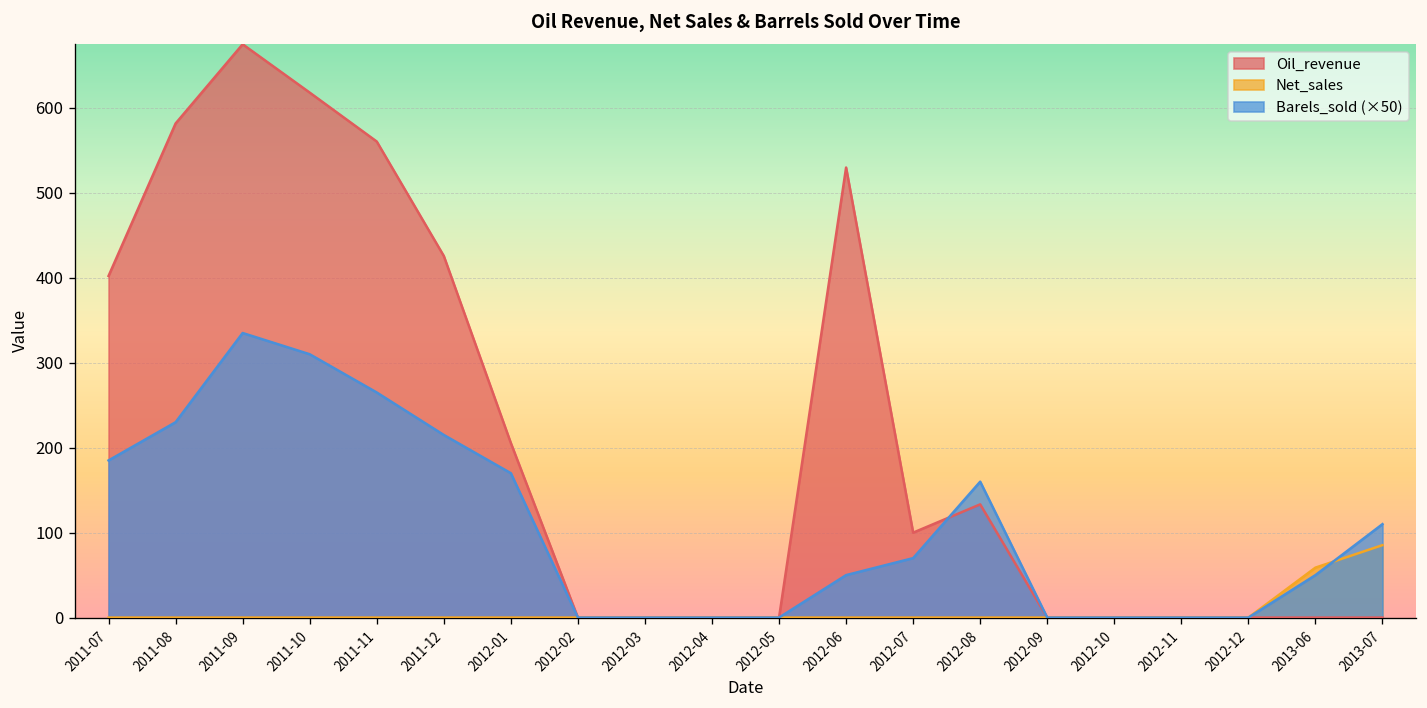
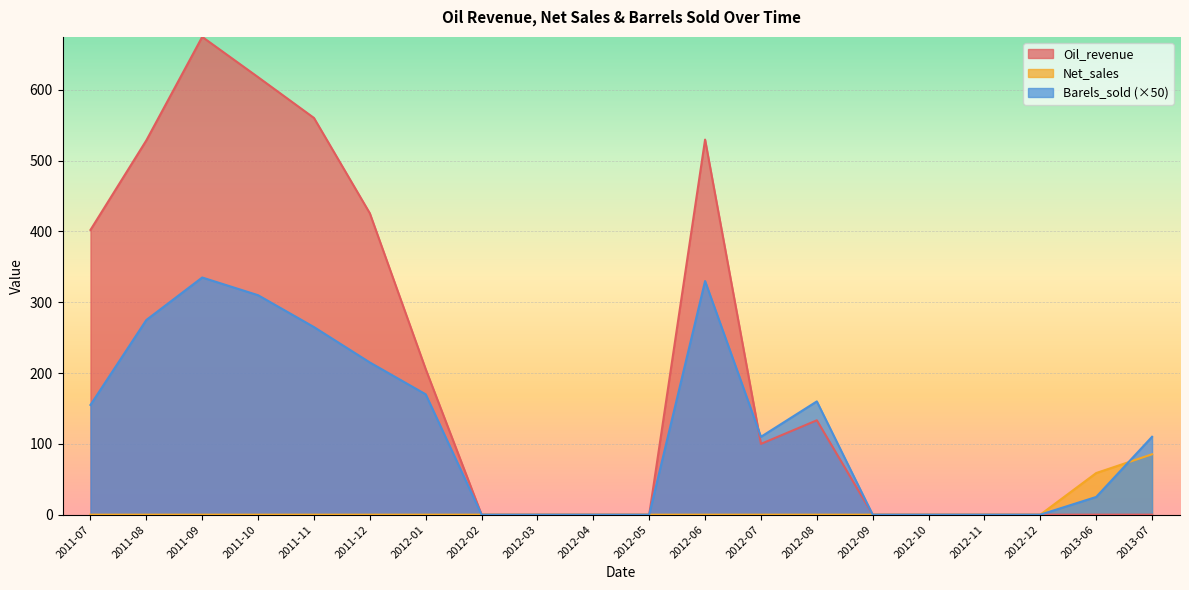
  {
    "Oil_revenue": {
      "2011-07": 400,
-     "2011-08": 580,
+     "2011-08": 530,
      "2011-09": 670,
      "2011-10": 620,
      "2011-11": 560,
      "2011-12": 430,
      "2012-01": 210,
      "2012-06": 530,
      "2012-07": 100,
      "2012-08": 130,
      "2013-06": 0,
      "2013-07": 0
    },
    "Net_sales": {
      "2011-07": 0,
      "2011-08": 0,
      "2011-09": 0,
      "2011-10": 0,
      "2011-11": 0,
      "2011-12": 0,
      "2012-01": 0,
      "2012-06": 0,
      "2012-07": 0,
      "2012-08": 0,
      "2013-06": 60,
      "2013-07": 90
    },
    "Barels_sold (×50)": {
-     "2011-07": 190,
-     "2011-08": 230,
+     "2011-07": 160,
+     "2011-08": 280,
      "2011-09": 340,
      "2011-10": 310,
      "2011-11": 270,
      "2011-12": 220,
      "2012-01": 170,
-     "2012-06": 50,
-     "2012-07": 70,
+     "2012-06": 330,
+     "2012-07": 110,
      "2012-08": 160,
-     "2013-06": 50,
+     "2013-06": 30,
      "2013-07": 110
    }
  }
